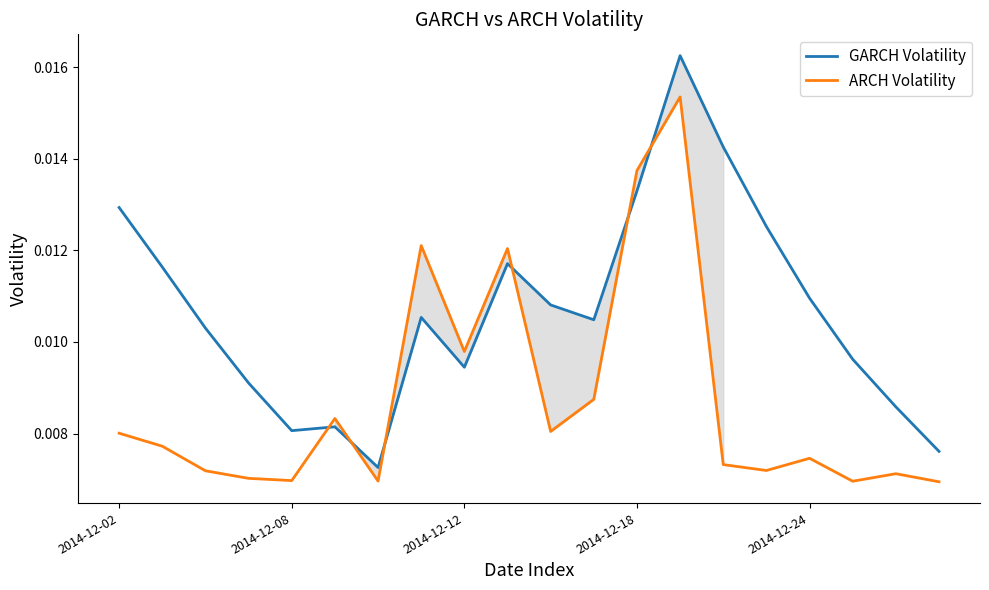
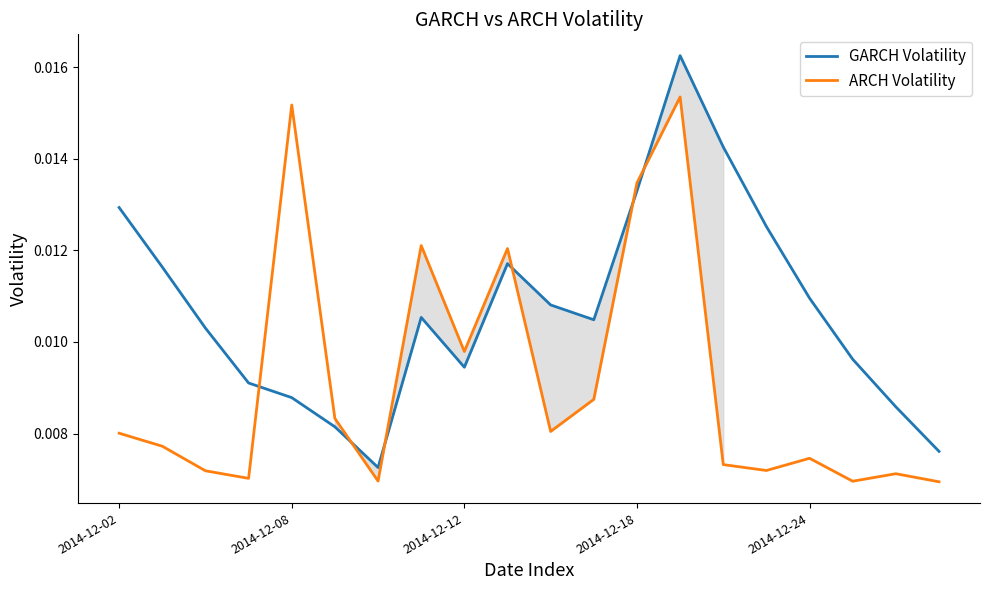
  {
    "GARCH Volatility": {
      "2014-12-02": 0.0129,
-     "2014-12-08": 0.0081,
+     "2014-12-08": 0.0088,
      "2014-12-12": 0.0094,
      "2014-12-18": 0.0133,
      "2014-12-24": 0.0110
    },
    "ARCH Volatility": {
      "2014-12-02": 0.0080,
-     "2014-12-08": 0.0070,
-     "2014-12-18": 0.0137,
+     "2014-12-08": 0.0152,
+     "2014-12-18": 0.0135,
      "2014-12-24": 0.0075
    }
  }
